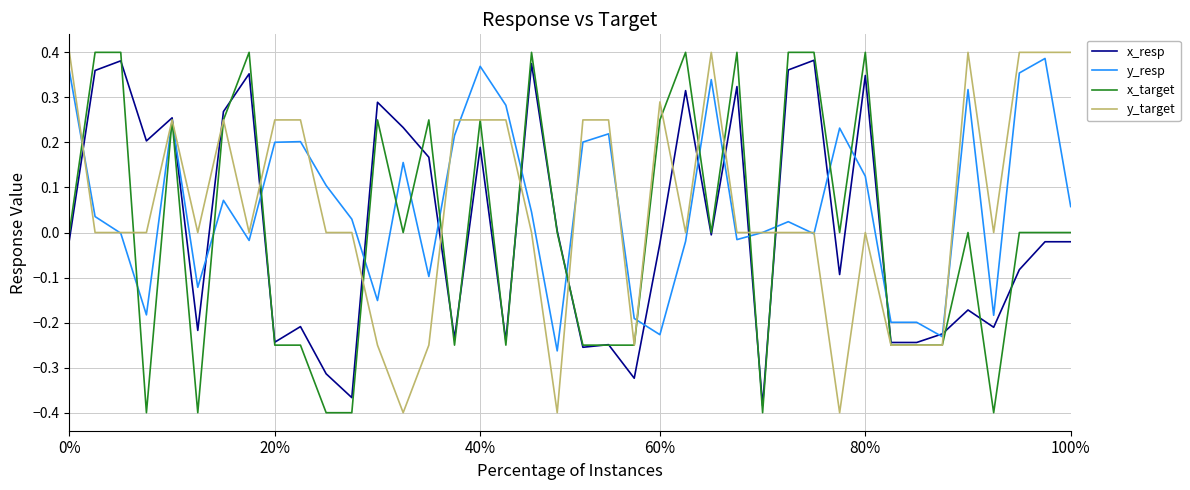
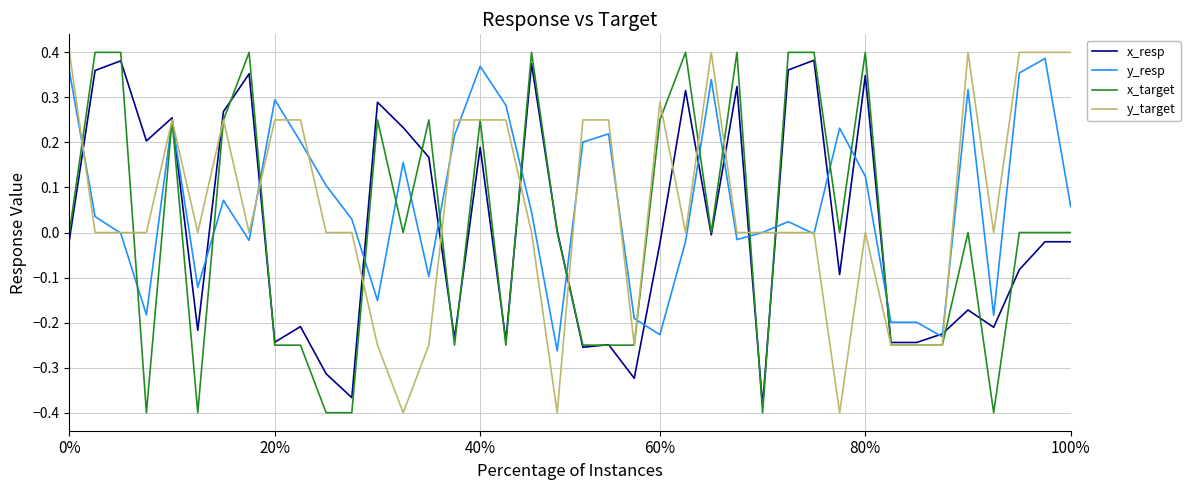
  {
    "x_resp": {
      "0%": -0.02,
      "20%": -0.24,
      "40%": 0.19,
      "60%": -0.02,
      "80%": 0.35,
      "100%": -0.02
    },
    "y_resp": {
      "0%": 0.36,
-     "20%": 0.20,
+     "20%": 0.29,
      "40%": 0.37,
      "60%": -0.23,
      "80%": 0.13,
      "100%": 0.06
    },
    "x_target": {
      "0%": 0.00,
      "20%": -0.25,
      "60%": 0.25,
      "80%": 0.40,
      "100%": 0.00
    },
    "y_target": {
      "0%": 0.40,
      "20%": 0.25,
      "60%": 0.29,
      "80%": 0.00,
      "100%": 0.40
    }
  }
